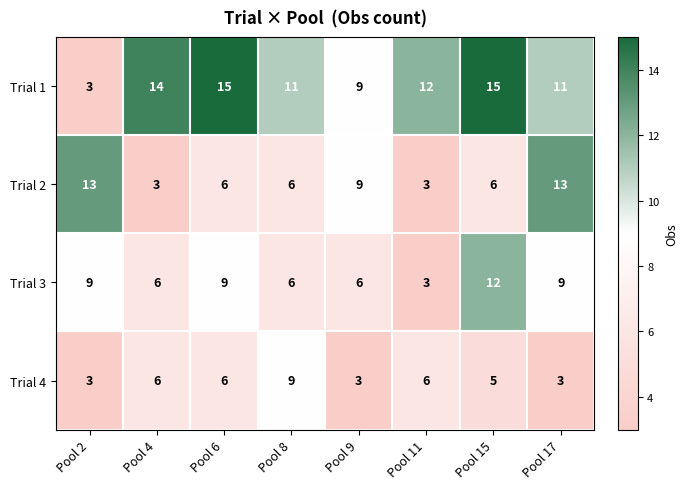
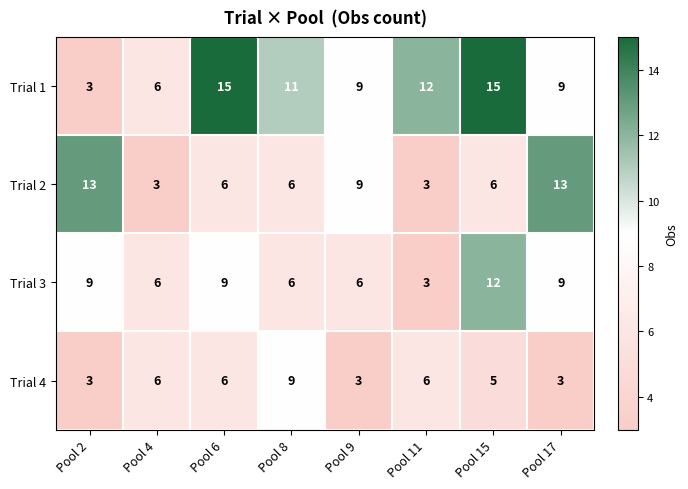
  {
    "Trial 1": {
      "Pool 2": 3,
-     "Pool 4": 14,
+     "Pool 4": 6,
      "Pool 6": 15,
      "Pool 8": 11,
      "Pool 9": 9,
      "Pool 11": 12,
      "Pool 15": 15,
-     "Pool 17": 11
+     "Pool 17": 9
    },
    "Trial 2": {
      "Pool 2": 13,
      "Pool 4": 3,
      "Pool 6": 6,
      "Pool 8": 6,
      "Pool 9": 9,
      "Pool 11": 3,
      "Pool 15": 6,
      "Pool 17": 13
    },
    "Trial 3": {
      "Pool 2": 9,
      "Pool 4": 6,
      "Pool 6": 9,
      "Pool 8": 6,
      "Pool 9": 6,
      "Pool 11": 3,
      "Pool 15": 12,
      "Pool 17": 9
    },
    "Trial 4": {
      "Pool 2": 3,
      "Pool 4": 6,
      "Pool 6": 6,
      "Pool 8": 9,
      "Pool 9": 3,
      "Pool 11": 6,
      "Pool 15": 5,
      "Pool 17": 3
    }
  }
